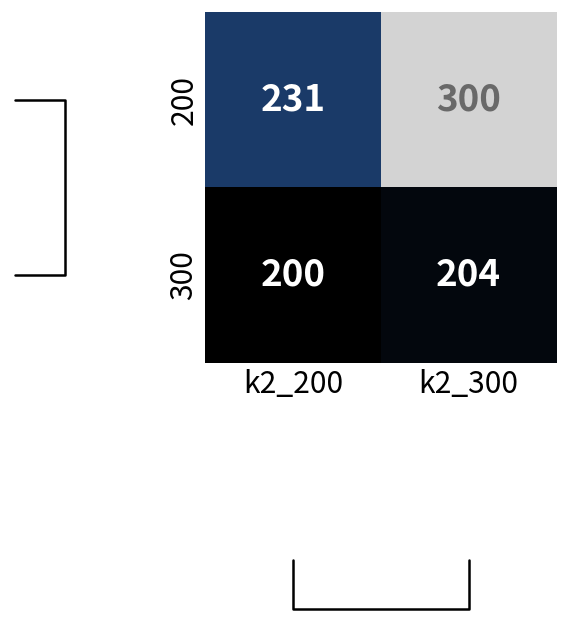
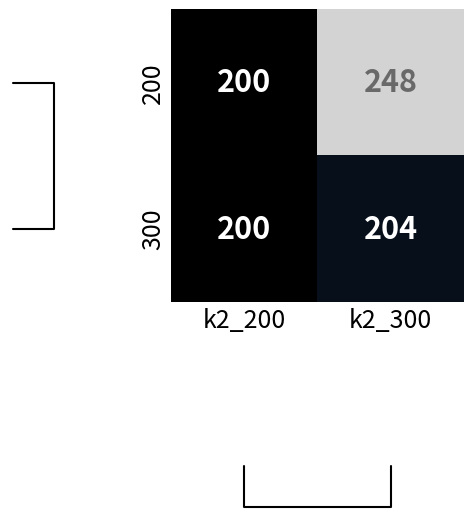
  {
    "200": {
-     "k2_200": 231,
-     "k2_300": 300
+     "k2_200": 200,
+     "k2_300": 248
    },
    "300": {
      "k2_200": 200,
      "k2_300": 204
    }
  }
